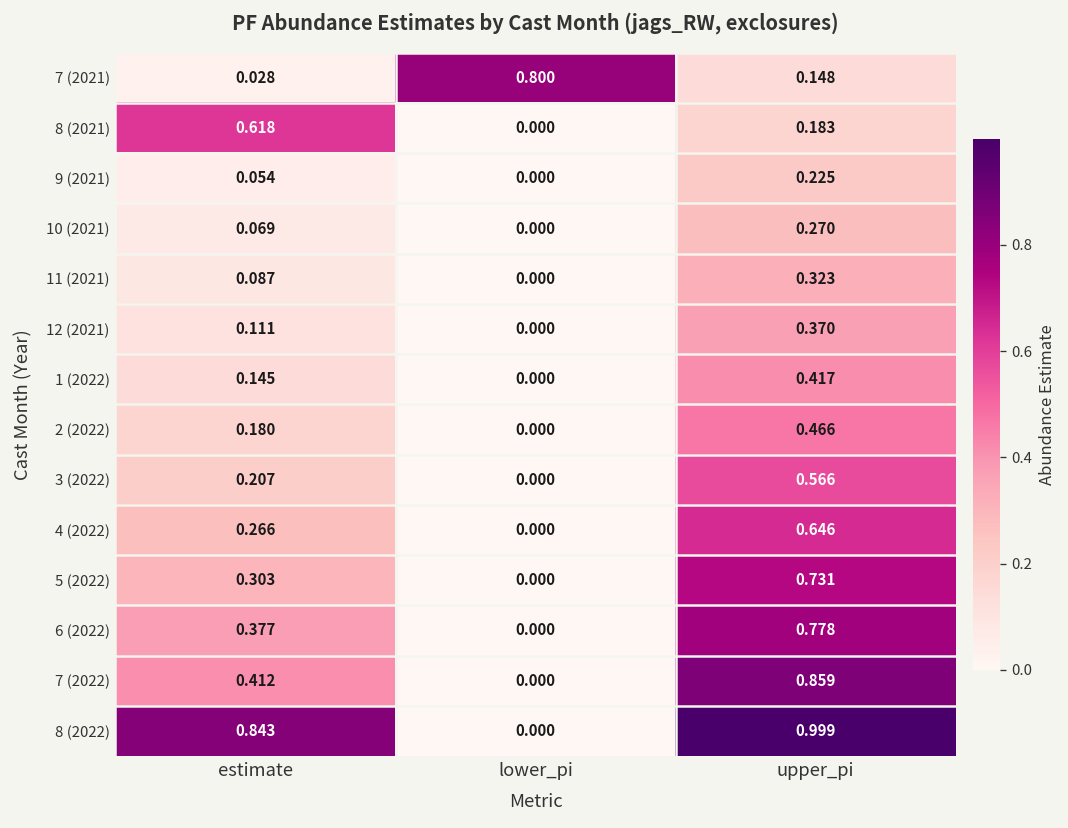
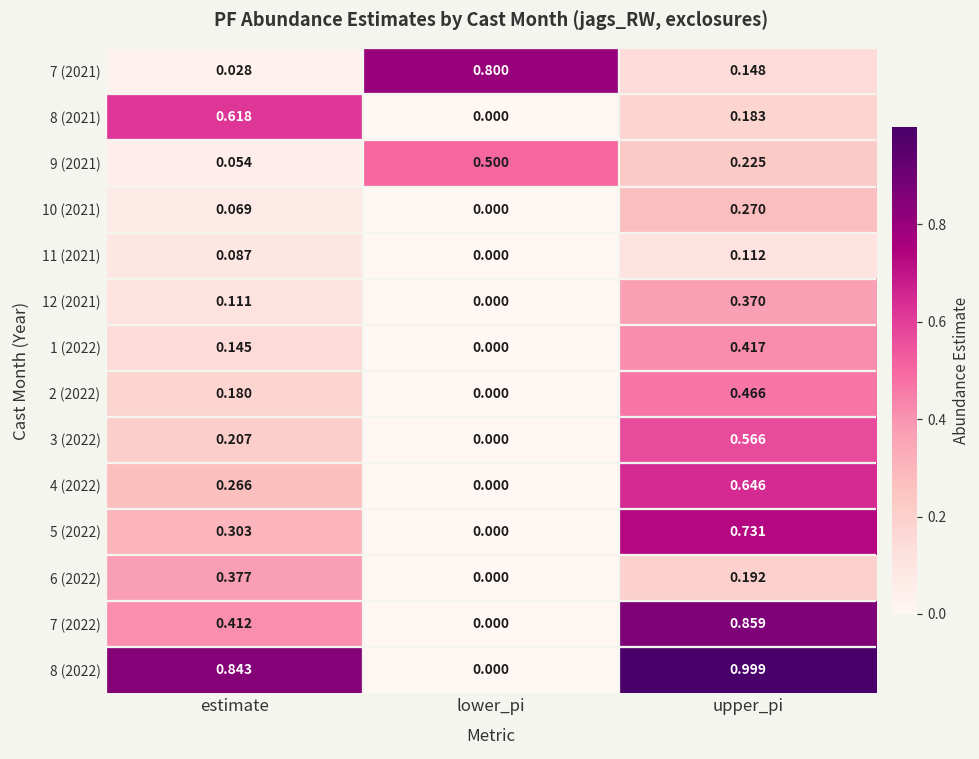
  {
    "7 (2021)": {
      "estimate": 0.028,
      "lower_pi": 0.800,
      "upper_pi": 0.148
    },
    "8 (2021)": {
      "estimate": 0.618,
      "lower_pi": 0.000,
      "upper_pi": 0.183
    },
    "9 (2021)": {
      "estimate": 0.054,
-     "lower_pi": 0.000,
+     "lower_pi": 0.500,
      "upper_pi": 0.225
    },
    "10 (2021)": {
      "estimate": 0.069,
      "lower_pi": 0.000,
      "upper_pi": 0.270
    },
    "11 (2021)": {
      "estimate": 0.087,
      "lower_pi": 0.000,
-     "upper_pi": 0.323
+     "upper_pi": 0.112
    },
    "12 (2021)": {
      "estimate": 0.111,
      "lower_pi": 0.000,
      "upper_pi": 0.370
    },
    "1 (2022)": {
      "estimate": 0.145,
      "lower_pi": 0.000,
      "upper_pi": 0.417
    },
    "2 (2022)": {
      "estimate": 0.180,
      "lower_pi": 0.000,
      "upper_pi": 0.466
    },
    "3 (2022)": {
      "estimate": 0.207,
      "lower_pi": 0.000,
      "upper_pi": 0.566
    },
    "4 (2022)": {
      "estimate": 0.266,
      "lower_pi": 0.000,
      "upper_pi": 0.646
    },
    "5 (2022)": {
      "estimate": 0.303,
      "lower_pi": 0.000,
      "upper_pi": 0.731
    },
    "6 (2022)": {
      "estimate": 0.377,
      "lower_pi": 0.000,
-     "upper_pi": 0.778
+     "upper_pi": 0.192
    },
    "7 (2022)": {
      "estimate": 0.412,
      "lower_pi": 0.000,
      "upper_pi": 0.859
    },
    "8 (2022)": {
      "estimate": 0.843,
      "lower_pi": 0.000,
      "upper_pi": 0.999
    }
  }
